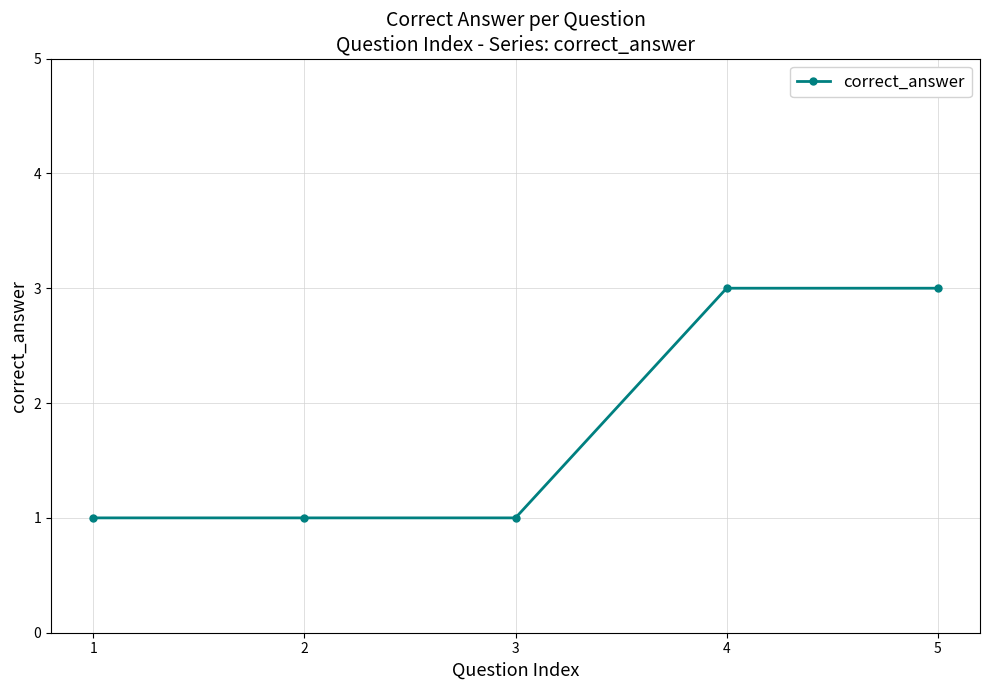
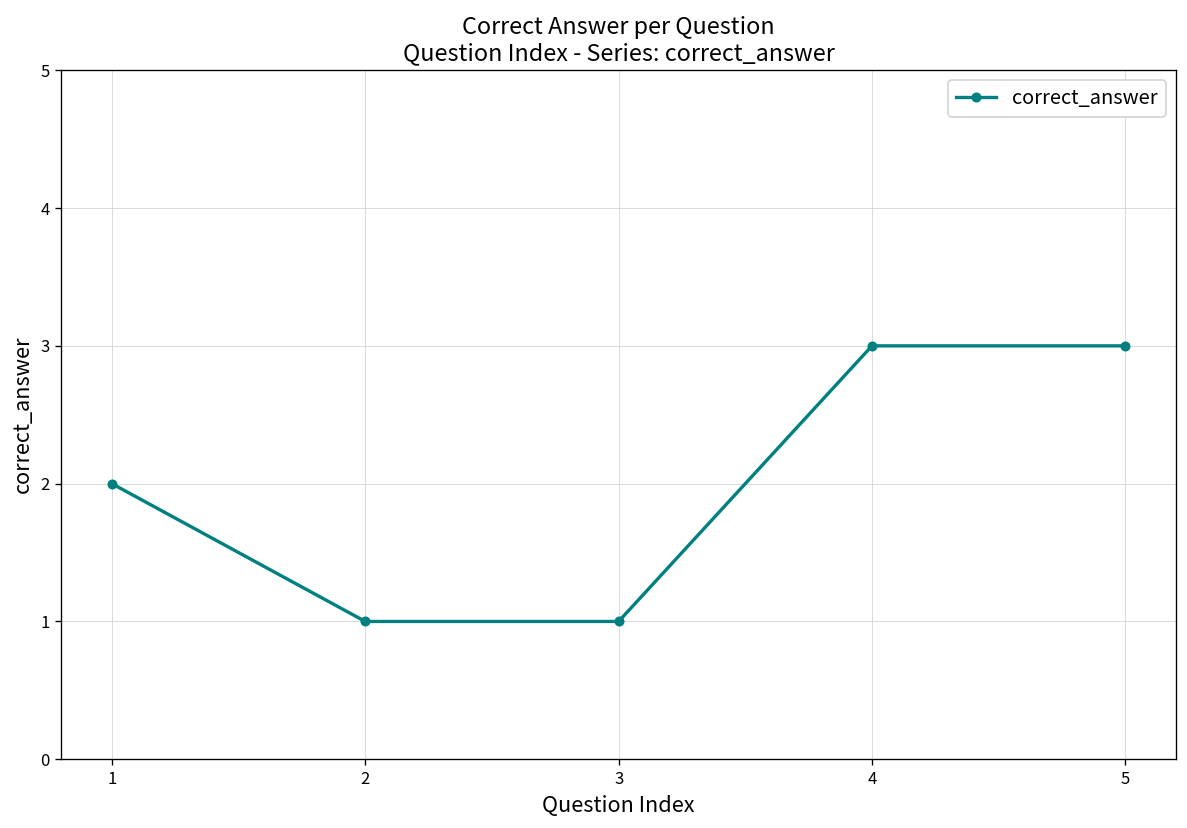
  {
-   "1": 1,
+   "1": 2,
    "2": 1,
    "3": 1,
    "4": 3,
    "5": 3
  }
